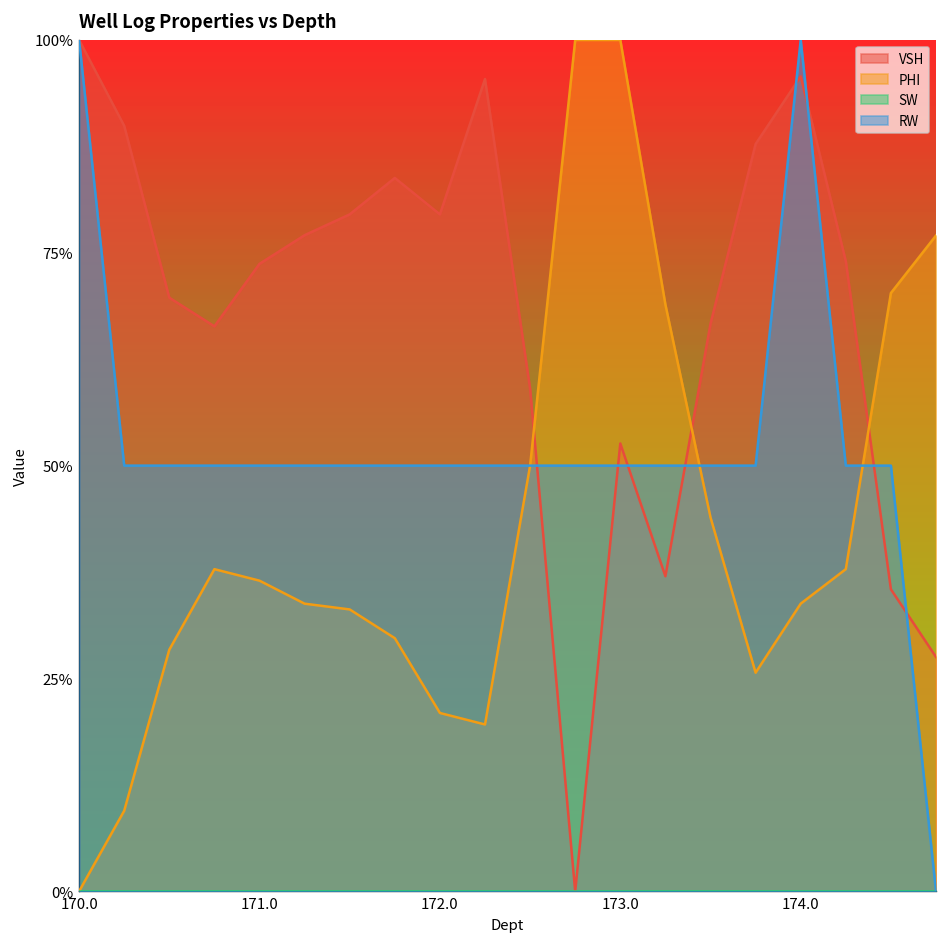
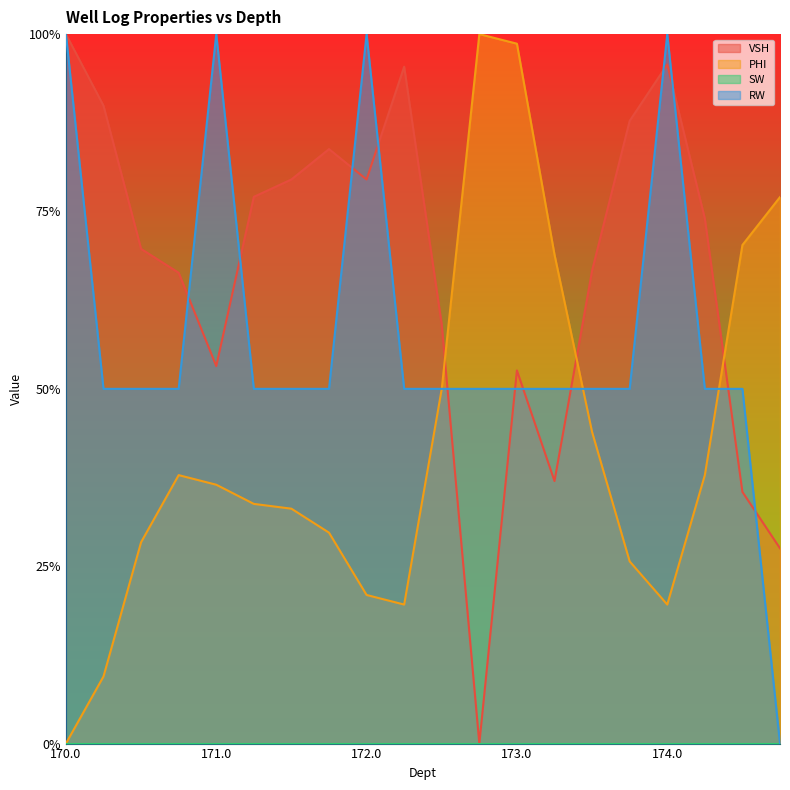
  {
    "VSH": {
-     "171.0": "74%",
+     "171.0": "53%",
      "172.0": "80%",
      "173.0": "53%",
      "174.0": "96%"
    },
    "PHI": {
      "171.0": "36%",
      "172.0": "21%",
-     "173.0": "100%",
-     "174.0": "34%"
+     "173.0": "99%",
+     "174.0": "20%"
    },
    "SW": {
      "171.0": "0%",
      "172.0": "0%",
      "173.0": "0%",
      "174.0": "0%"
    },
    "RW": {
-     "171.0": "50%",
-     "172.0": "50%",
+     "171.0": "100%",
+     "172.0": "100%",
      "173.0": "50%",
      "174.0": "100%"
    }
  }
